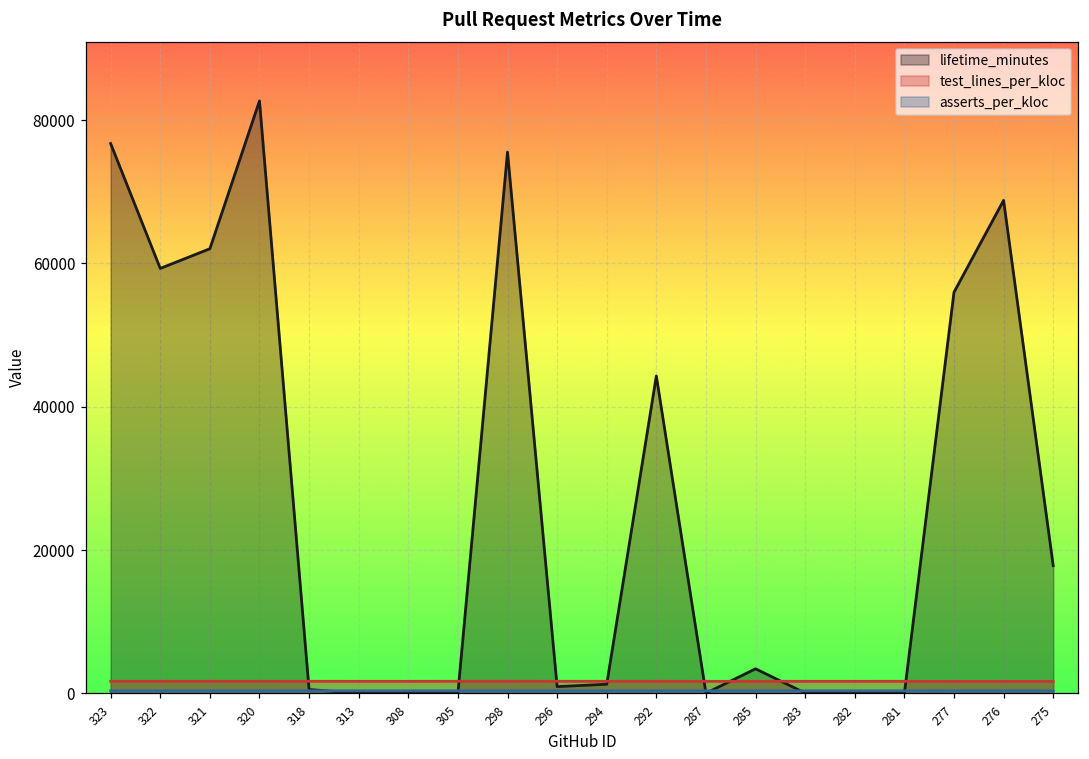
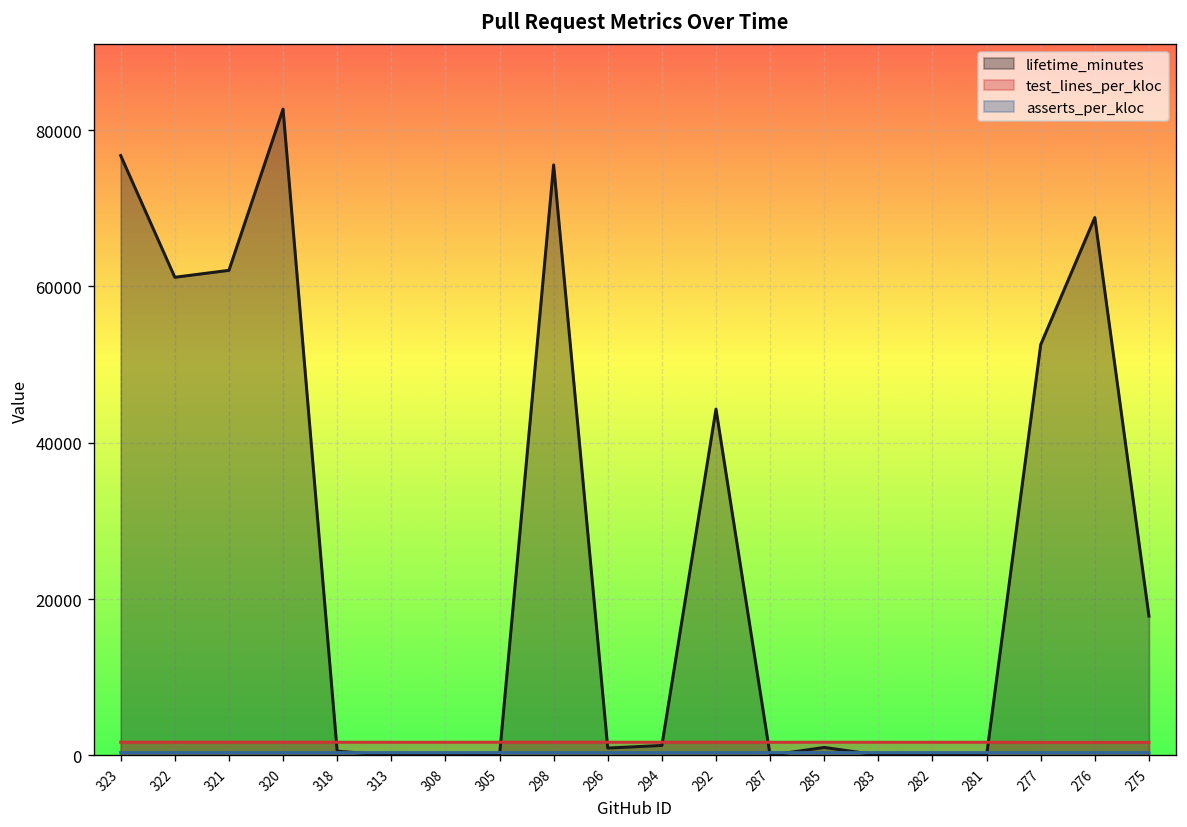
  {
    "lifetime_minutes": {
      "323": 77000,
-     "322": 59000,
+     "322": 61000,
      "321": 62000,
      "320": 83000,
      "298": 76000,
      "296": 1000,
      "294": 1000,
      "292": 44000,
-     "285": 3000,
-     "277": 56000,
+     "285": 1000,
+     "277": 53000,
      "276": 69000,
      "275": 18000
    },
    "test_lines_per_kloc": {
      "323": 2000,
      "322": 2000,
      "321": 2000,
      "320": 2000,
      "318": 2000,
      "313": 2000,
      "308": 2000,
      "305": 2000,
      "298": 2000,
      "296": 2000,
      "294": 2000,
      "292": 2000,
      "287": 2000,
      "285": 2000,
      "283": 2000,
      "282": 2000,
      "281": 2000,
      "277": 2000,
      "276": 2000,
      "275": 2000
    },
    "asserts_per_kloc": {
      "323": 0,
      "322": 0,
      "321": 0,
      "320": 0,
      "298": 0,
      "296": 0,
      "294": 0,
      "292": 0,
      "285": 0,
      "277": 0,
      "276": 0,
      "275": 0
    }
  }
